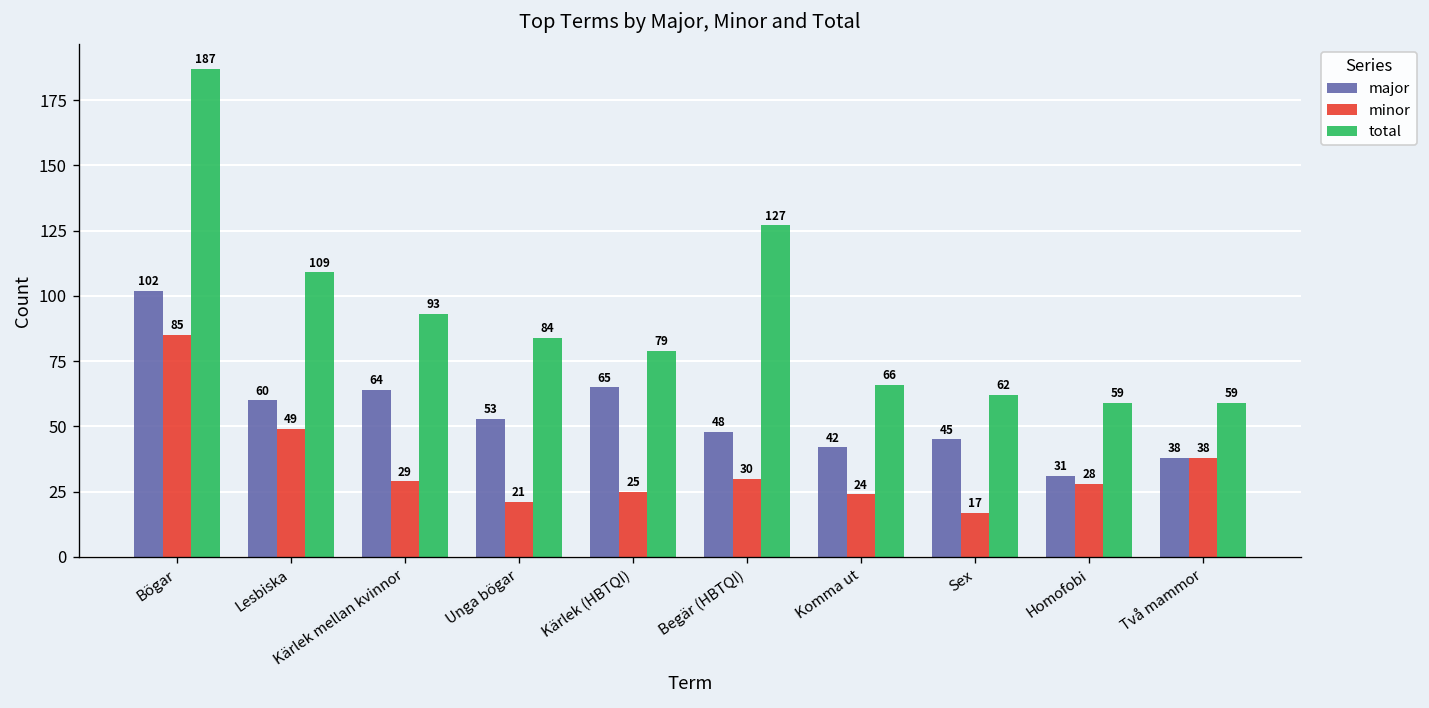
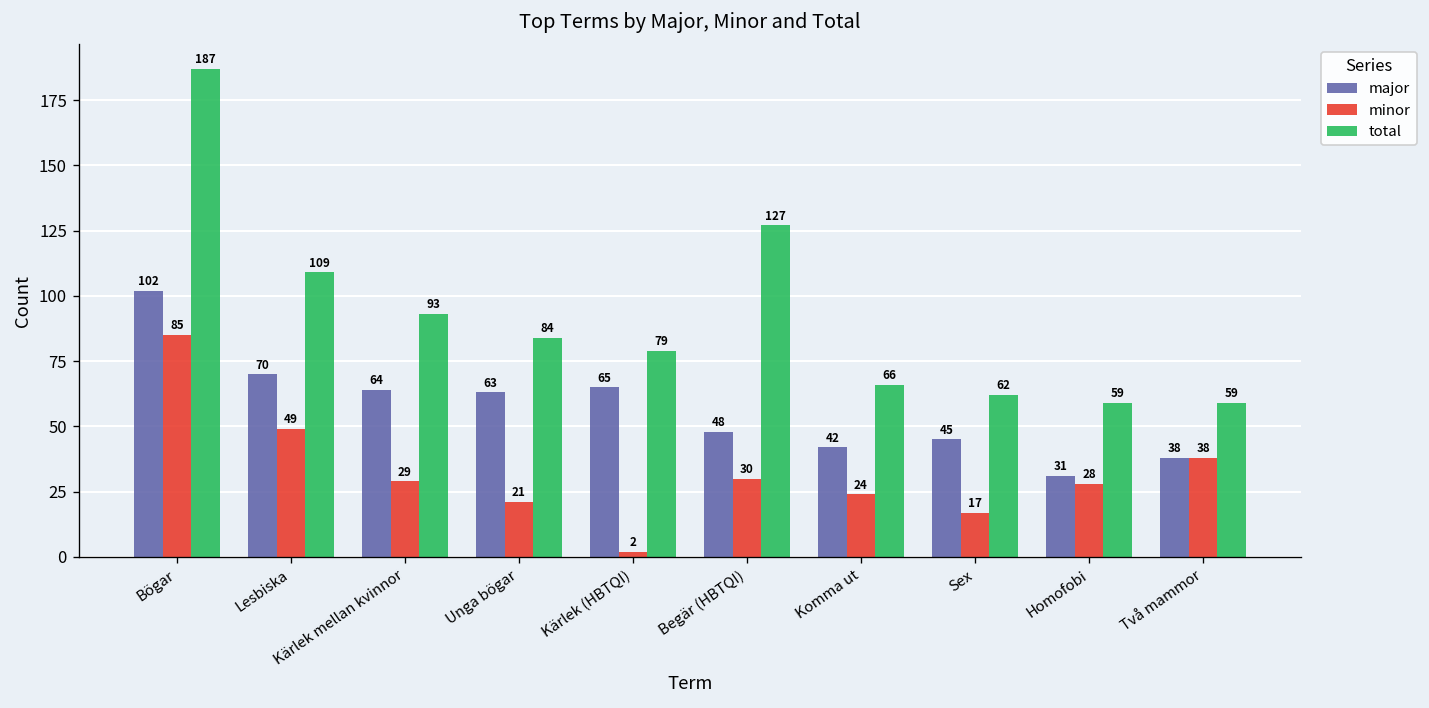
  {
    "major": {
      "Bögar": 102,
-     "Lesbiska": 60,
+     "Lesbiska": 70,
      "Kärlek mellan kvinnor": 64,
-     "Unga bögar": 53,
+     "Unga bögar": 63,
      "Kärlek (HBTQI)": 65,
      "Begär (HBTQI)": 48,
      "Komma ut": 42,
      "Sex": 45,
      "Homofobi": 31,
      "Två mammor": 38
    },
    "minor": {
      "Bögar": 85,
      "Lesbiska": 49,
      "Kärlek mellan kvinnor": 29,
      "Unga bögar": 21,
-     "Kärlek (HBTQI)": 25,
+     "Kärlek (HBTQI)": 2,
      "Begär (HBTQI)": 30,
      "Komma ut": 24,
      "Sex": 17,
      "Homofobi": 28,
      "Två mammor": 38
    },
    "total": {
      "Bögar": 187,
      "Lesbiska": 109,
      "Kärlek mellan kvinnor": 93,
      "Unga bögar": 84,
      "Kärlek (HBTQI)": 79,
      "Begär (HBTQI)": 127,
      "Komma ut": 66,
      "Sex": 62,
      "Homofobi": 59,
      "Två mammor": 59
    }
  }
